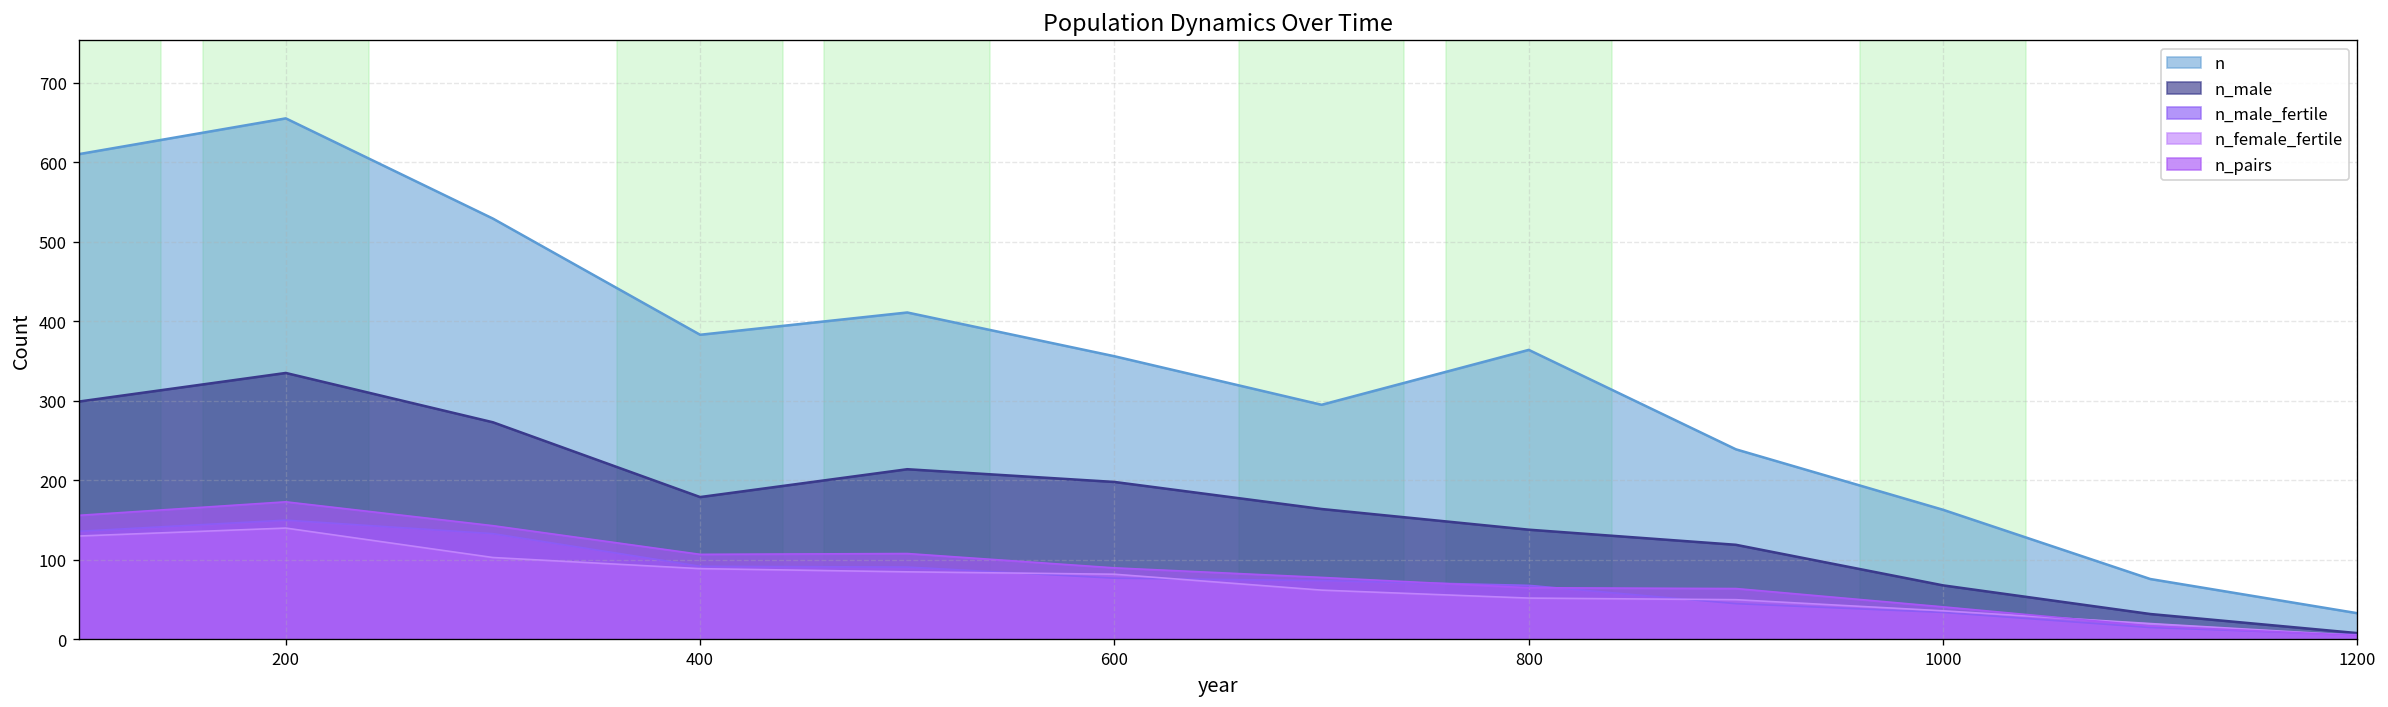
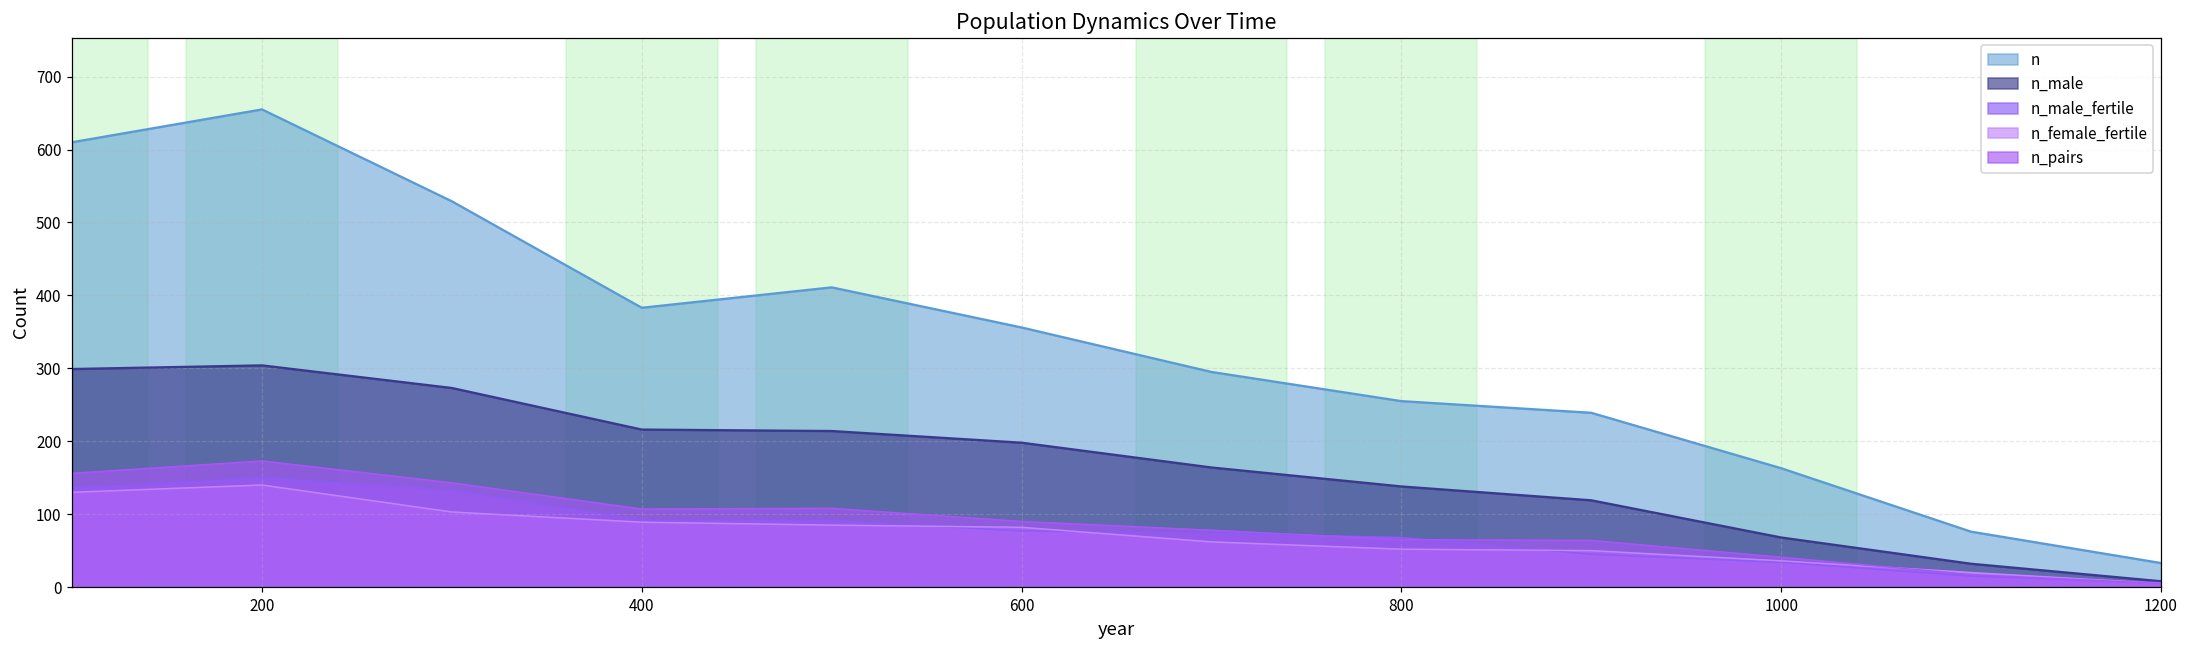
  {
    "n": {
      "200": 660,
      "400": 380,
      "600": 360,
-     "800": 360,
+     "800": 260,
      "1000": 160,
      "1200": 30
    },
    "n_male": {
-     "200": 340,
-     "400": 180,
+     "200": 300,
+     "400": 220,
      "600": 200,
      "800": 140,
      "1000": 70
    }
  }
